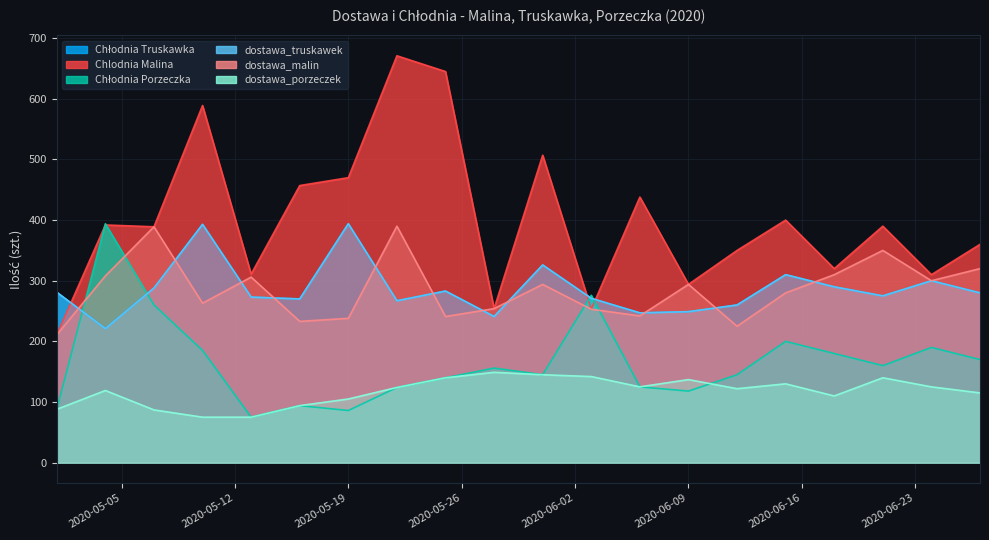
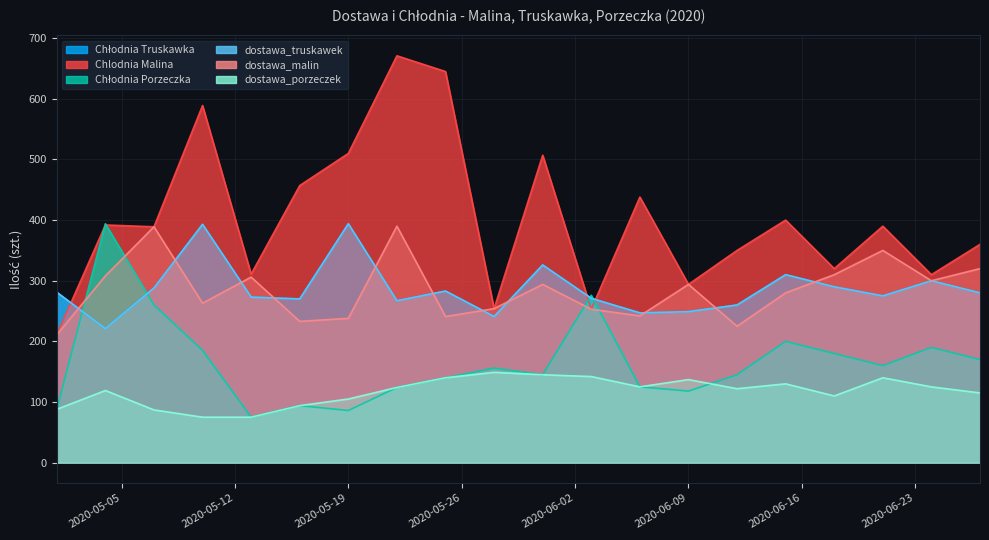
  {
    "Chlodnia Malina": {
-     "2020-05-19": 470
+     "2020-05-19": 510
    },
    "Chłodnia Porzeczka": {
      "2020-05-19": 90,
      "2020-06-09": 120
    },
    "dostawa_malin": {
      "2020-05-19": 240
    }
  }
